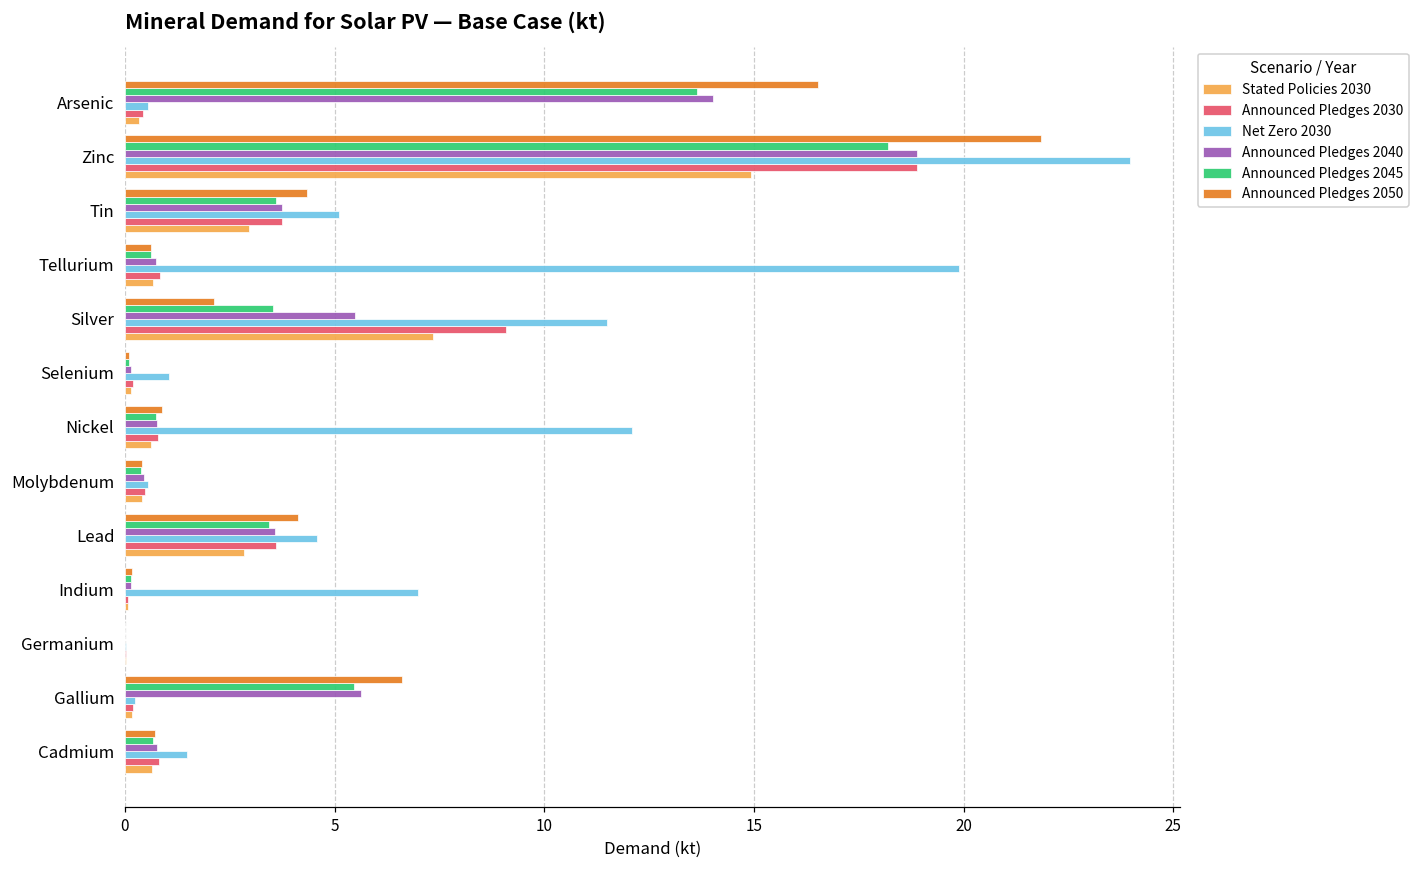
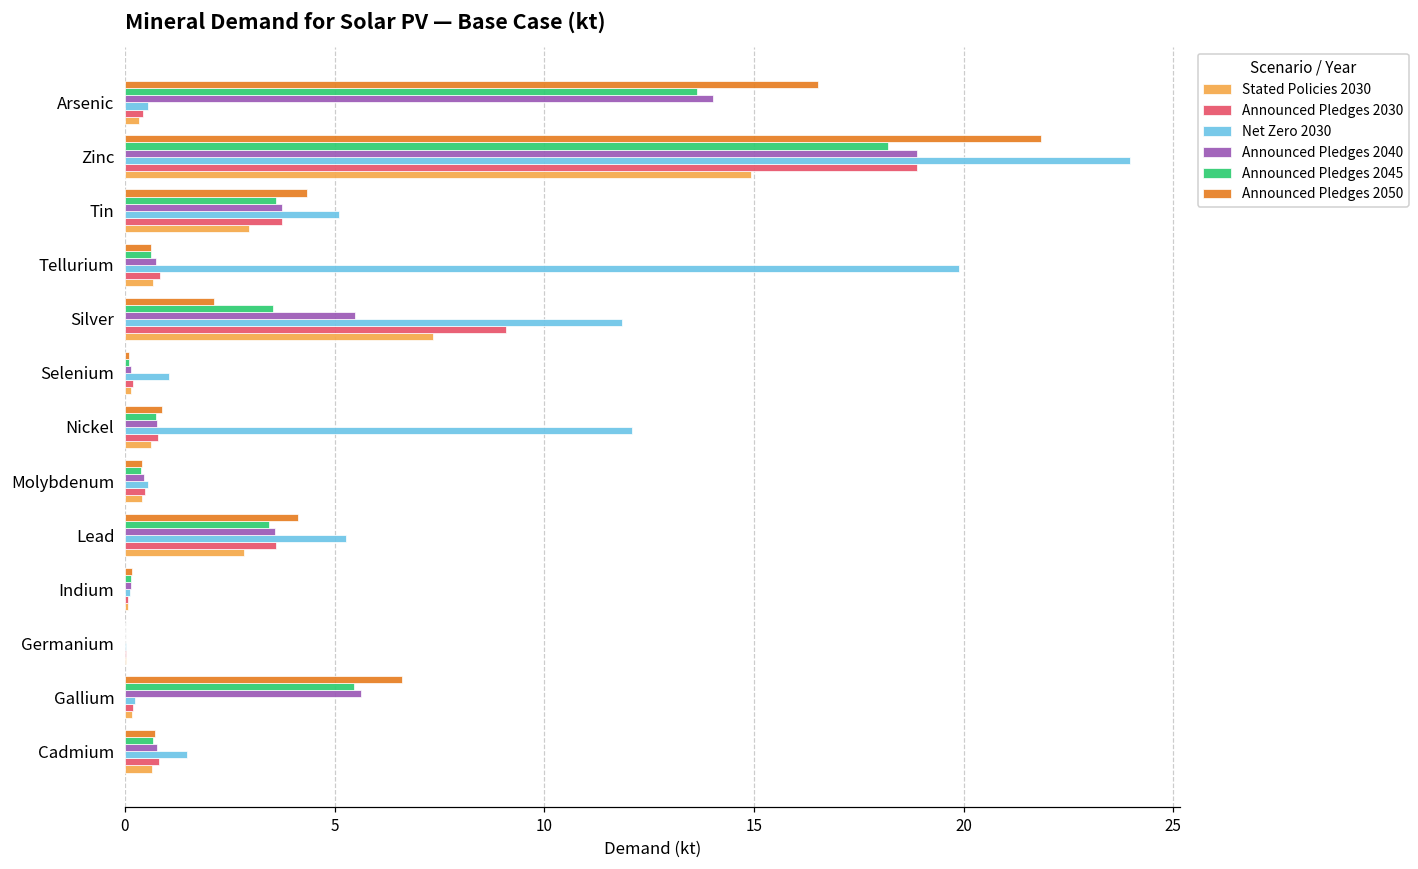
  {
    "Announced Pledges 2030": {
      "Arsenic": 0.4,
      "Zinc": 18.9,
      "Tin": 3.7,
      "Tellurium": 0.8,
      "Silver": 9.1,
      "Selenium": 0.2,
      "Nickel": 0.8,
      "Molybdenum": 0.5,
      "Lead": 3.6,
      "Indium": 0.1,
      "Gallium": 0.2,
      "Cadmium": 0.8
    },
    "Net Zero 2030": {
      "Arsenic": 0.6,
      "Zinc": 24.0,
      "Tin": 5.1,
      "Tellurium": 19.9,
-     "Silver": 11.5,
+     "Silver": 11.8,
      "Selenium": 1.1,
      "Nickel": 12.1,
      "Molybdenum": 0.5,
-     "Lead": 4.6,
-     "Indium": 7.0,
+     "Lead": 5.3,
+     "Indium": 0.1,
      "Gallium": 0.3,
      "Cadmium": 1.5
    },
    "Announced Pledges 2040": {
      "Arsenic": 14.0,
      "Zinc": 18.9,
      "Tin": 3.7,
      "Tellurium": 0.7,
      "Silver": 5.5,
      "Selenium": 0.1,
      "Nickel": 0.8,
      "Molybdenum": 0.4,
      "Lead": 3.6,
      "Indium": 0.1,
      "Gallium": 5.6,
      "Cadmium": 0.8
    },
    "Announced Pledges 2045": {
      "Arsenic": 13.6,
      "Zinc": 18.2,
      "Tin": 3.6,
      "Tellurium": 0.6,
      "Silver": 3.5,
      "Selenium": 0.1,
      "Nickel": 0.7,
      "Molybdenum": 0.4,
      "Lead": 3.4,
      "Indium": 0.1,
      "Gallium": 5.5,
      "Cadmium": 0.7
    }
  }
